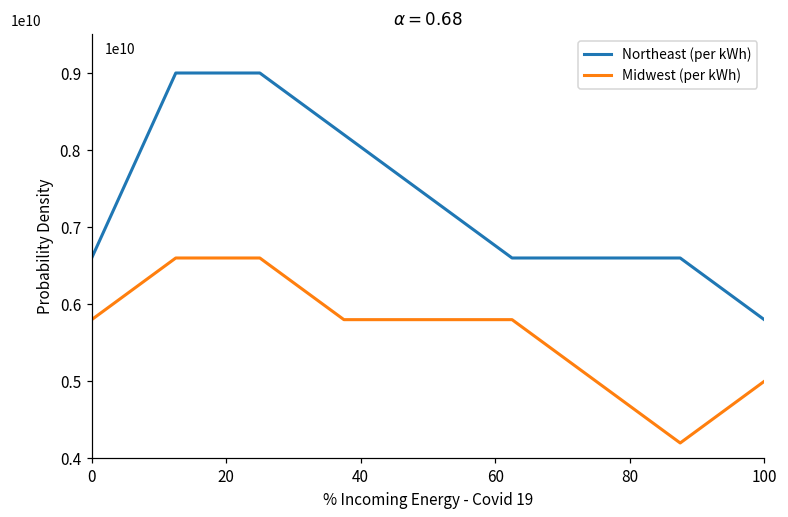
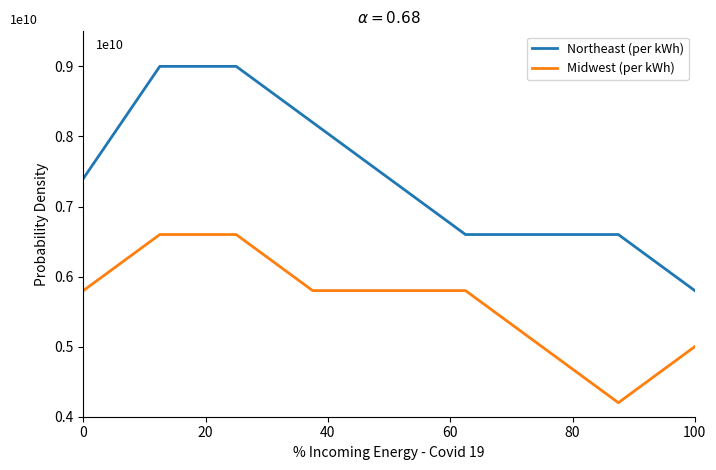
  {
    "Northeast (per kWh)": {
-     "0": 0.66,
+     "0": 0.74,
      "100": 0.58
    },
    "Midwest (per kWh)": {
      "0": 0.58,
      "100": 0.50
    }
  }
